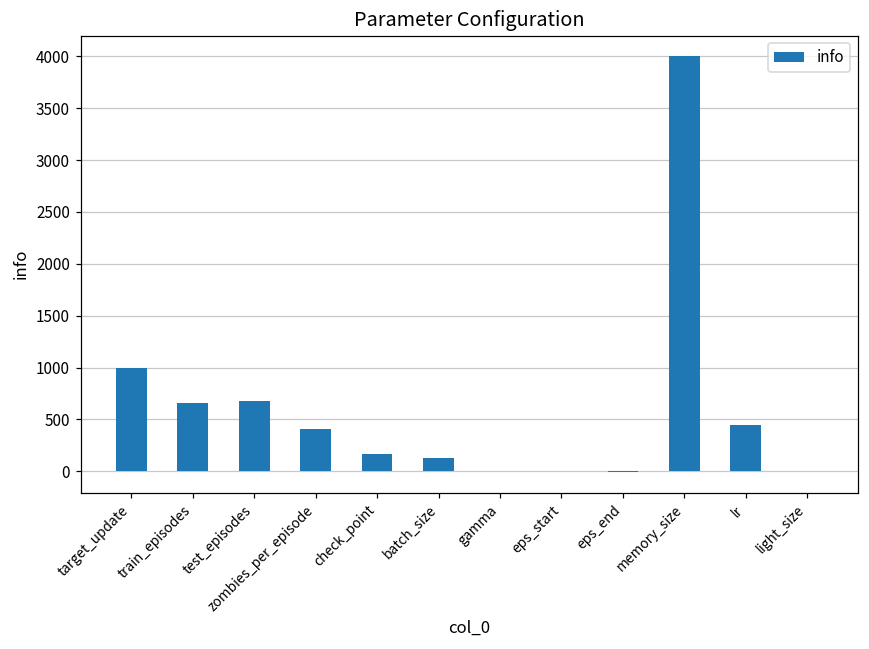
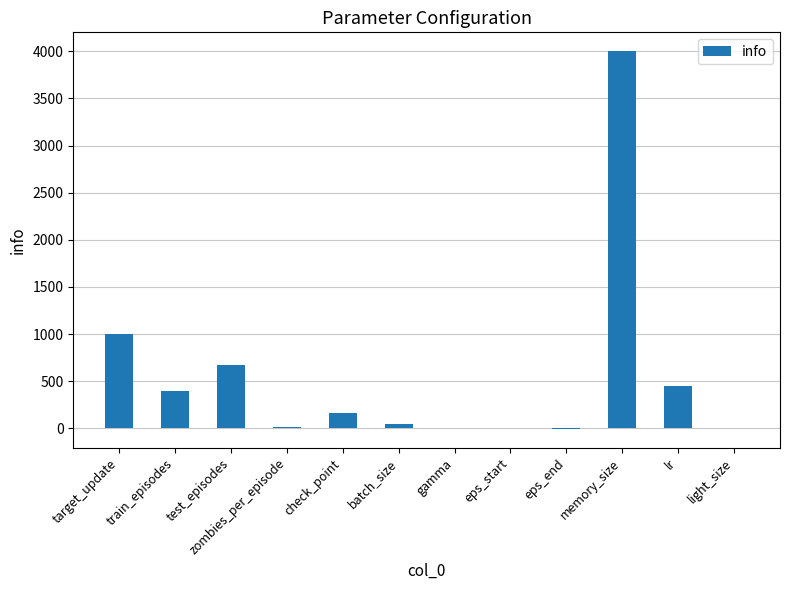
  {
    "target_update": 1000,
-   "train_episodes": 700,
+   "train_episodes": 400,
    "test_episodes": 700,
-   "zombies_per_episode": 400,
+   "zombies_per_episode": 0,
    "check_point": 200,
-   "batch_size": 100,
+   "batch_size": 0,
    "memory_size": 4000,
    "lr": 400
  }
